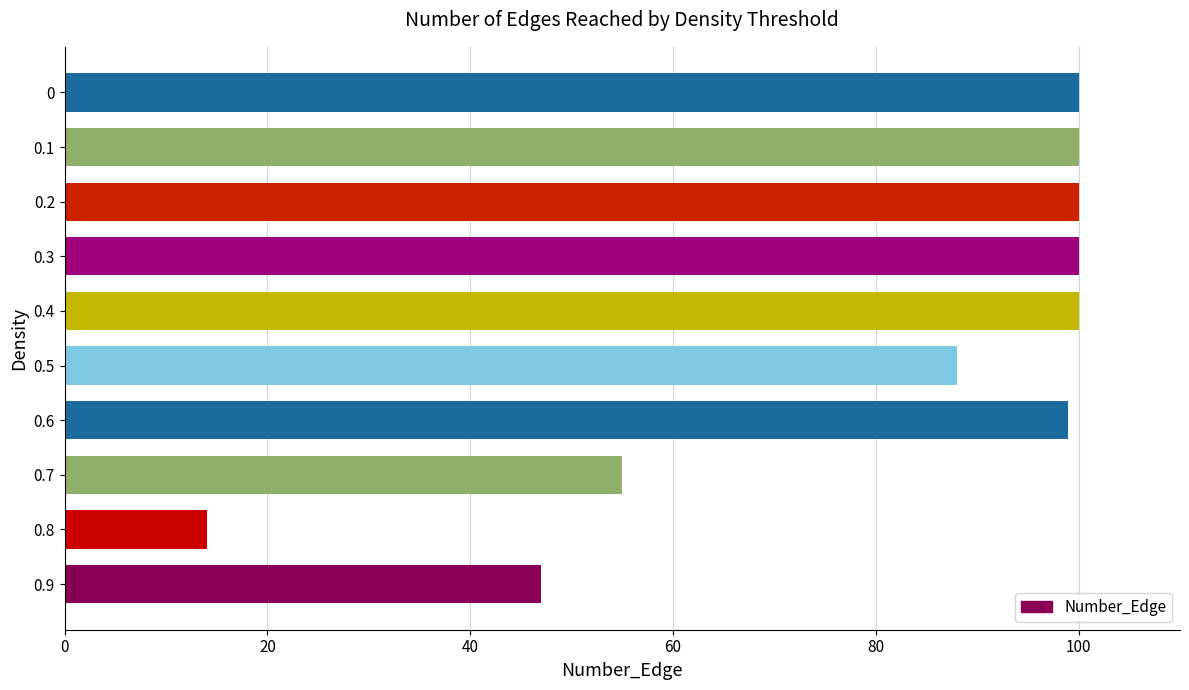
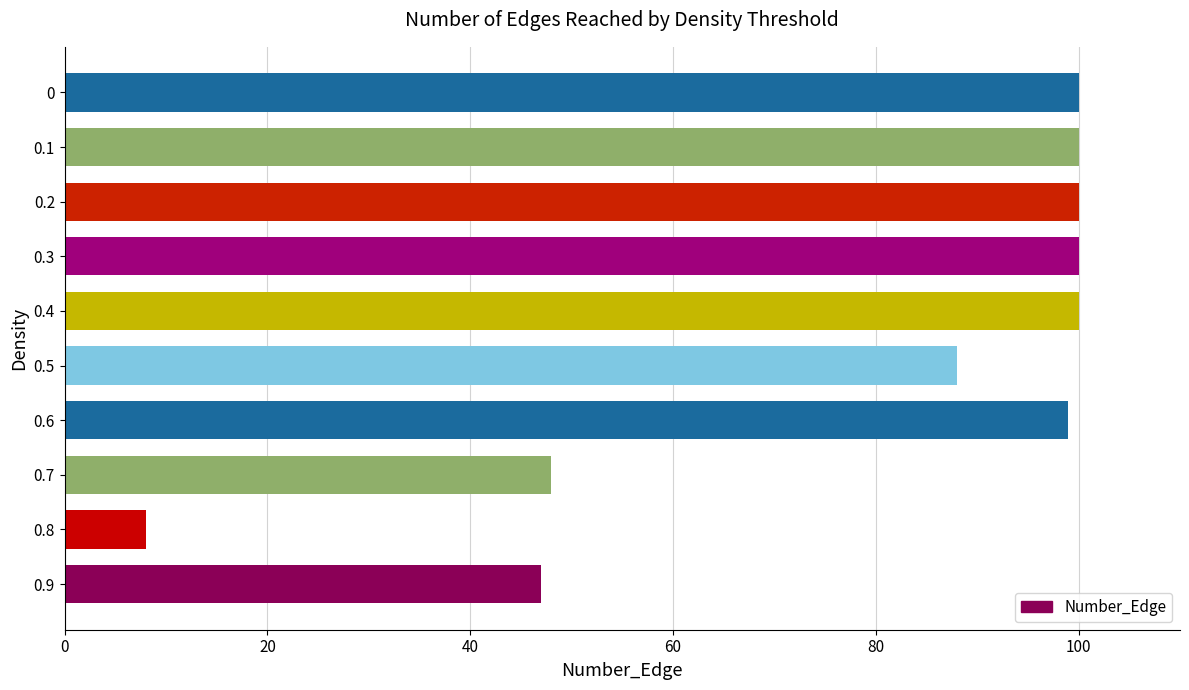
  {
    "0": 100,
    "0.1": 100,
    "0.2": 100,
    "0.3": 100,
    "0.4": 100,
    "0.5": 88,
    "0.6": 99,
-   "0.7": 55,
-   "0.8": 14,
+   "0.7": 48,
+   "0.8": 8,
    "0.9": 47
  }
